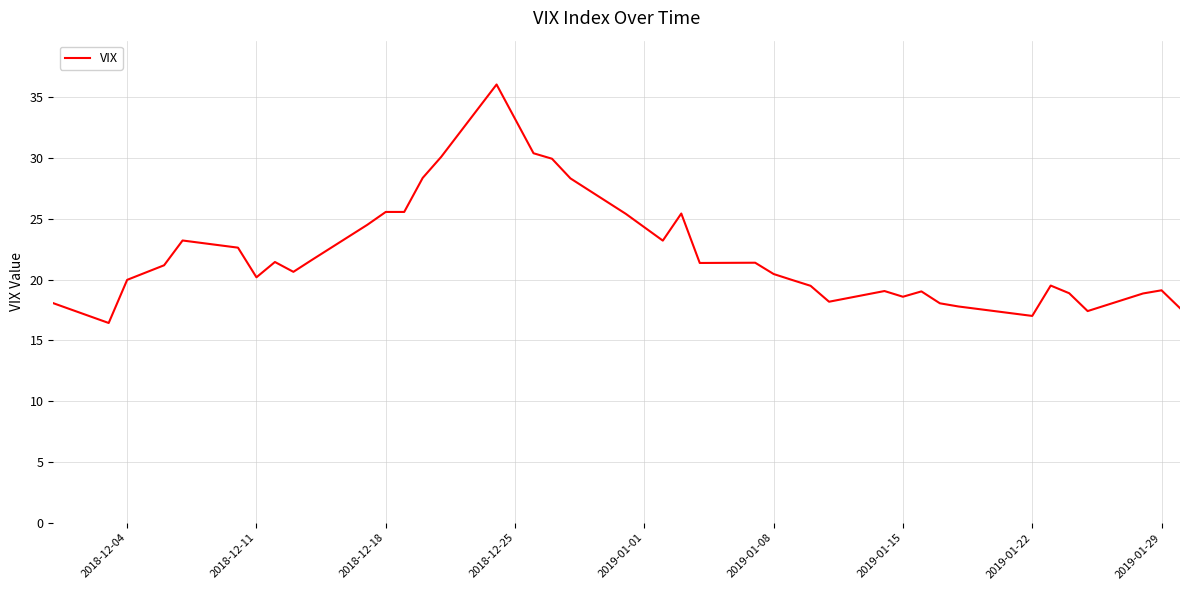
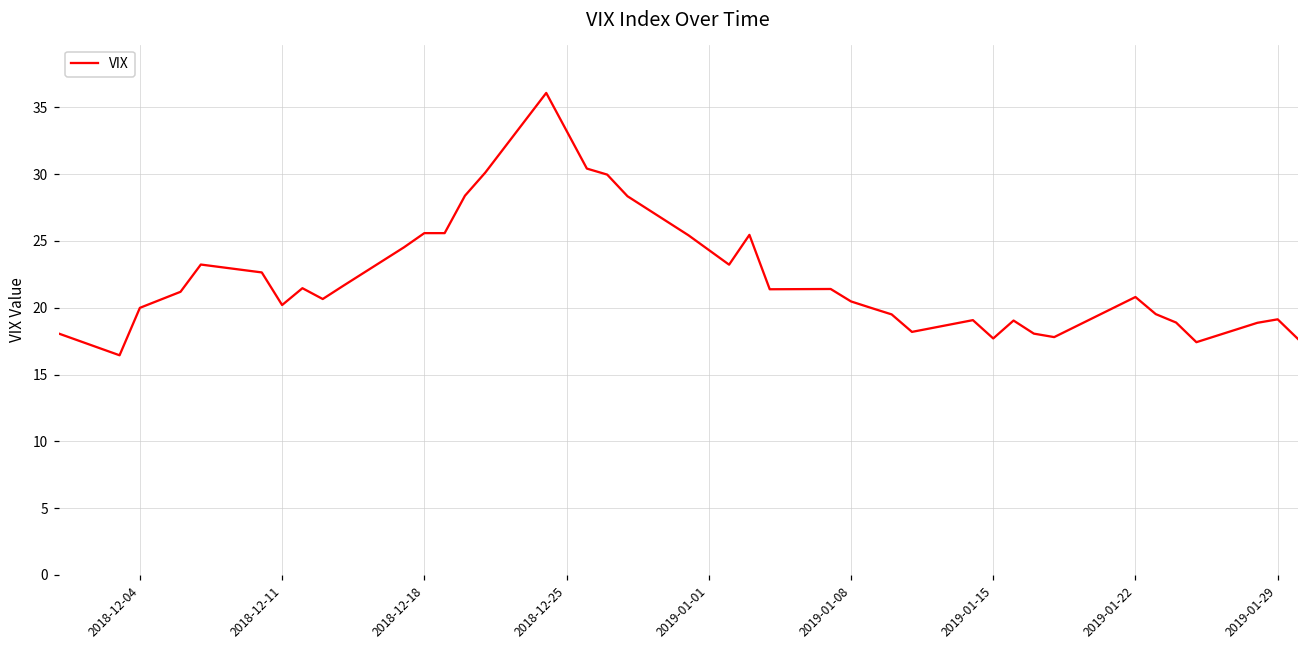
  {
    "2018-12-04": 20.0,
    "2018-12-11": 20.2,
    "2018-12-18": 25.6,
    "2019-01-08": 20.5,
-   "2019-01-15": 18.6,
-   "2019-01-22": 17.0,
+   "2019-01-15": 17.7,
+   "2019-01-22": 20.8,
    "2019-01-29": 19.1
  }
